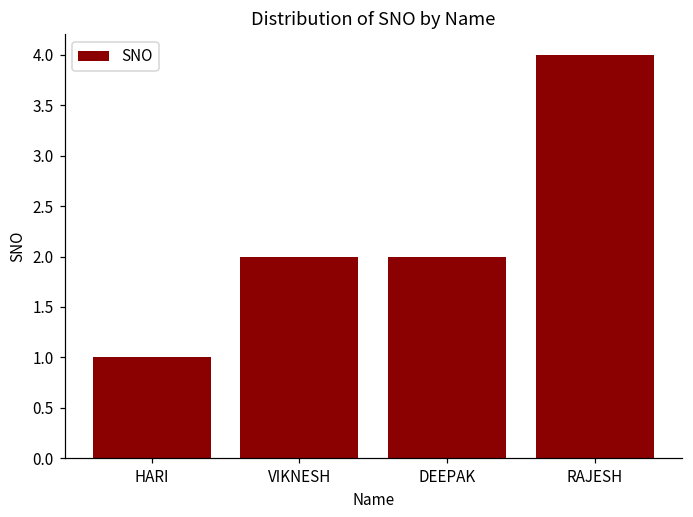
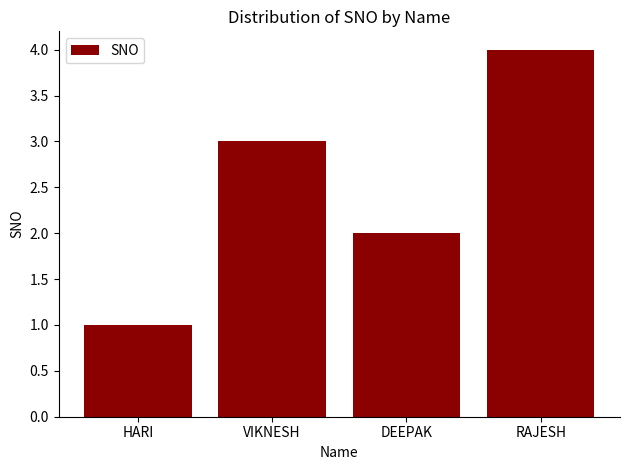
  {
    "HARI": 1,
-   "VIKNESH": 2,
+   "VIKNESH": 3,
    "DEEPAK": 2,
    "RAJESH": 4
  }
